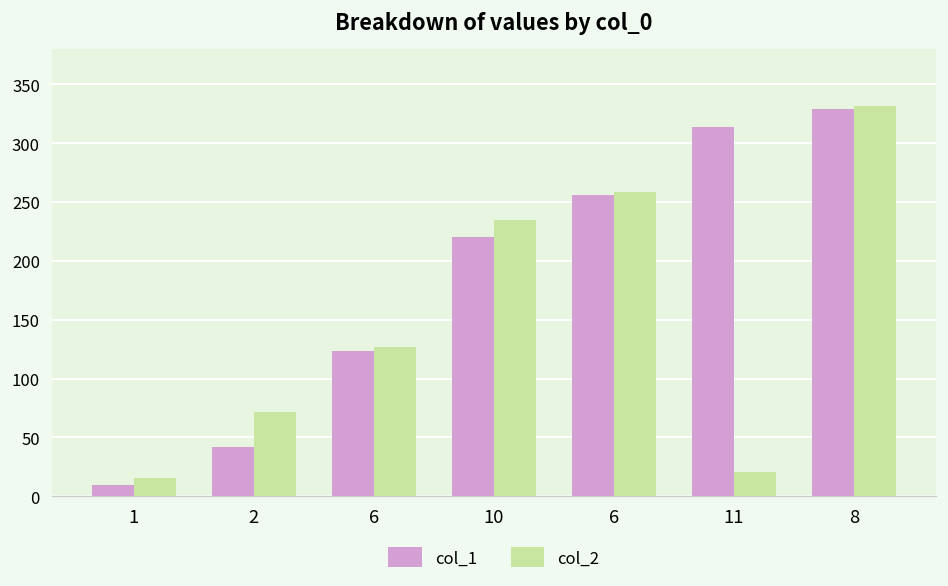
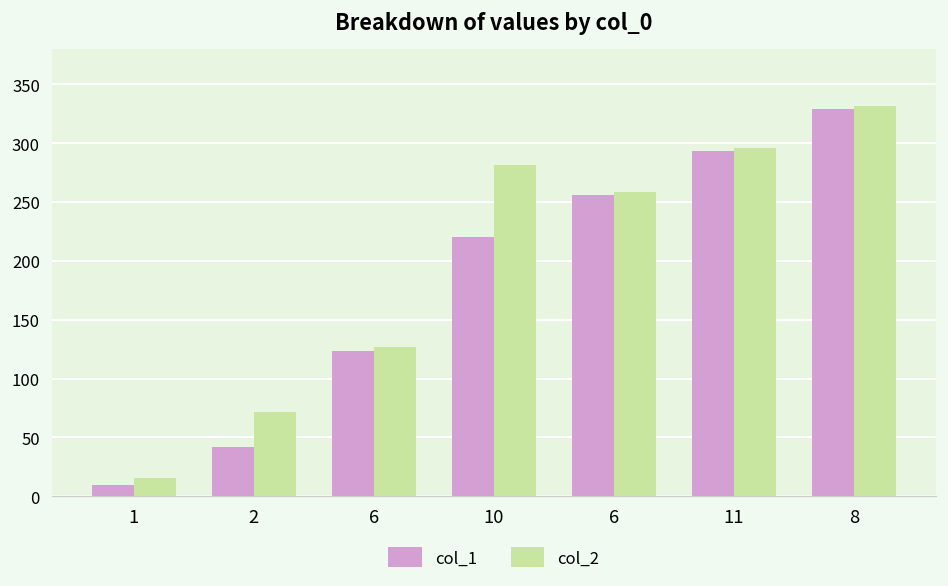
  {
    "col_1": {
      "1": 10,
      "2": 40,
      "10": 220,
-     "11": 310,
+     "11": 290,
      "8": 330
    },
    "col_2": {
      "1": 20,
      "2": 70,
-     "10": 230,
-     "11": 20,
+     "10": 280,
+     "11": 300,
      "8": 330
    }
  }
